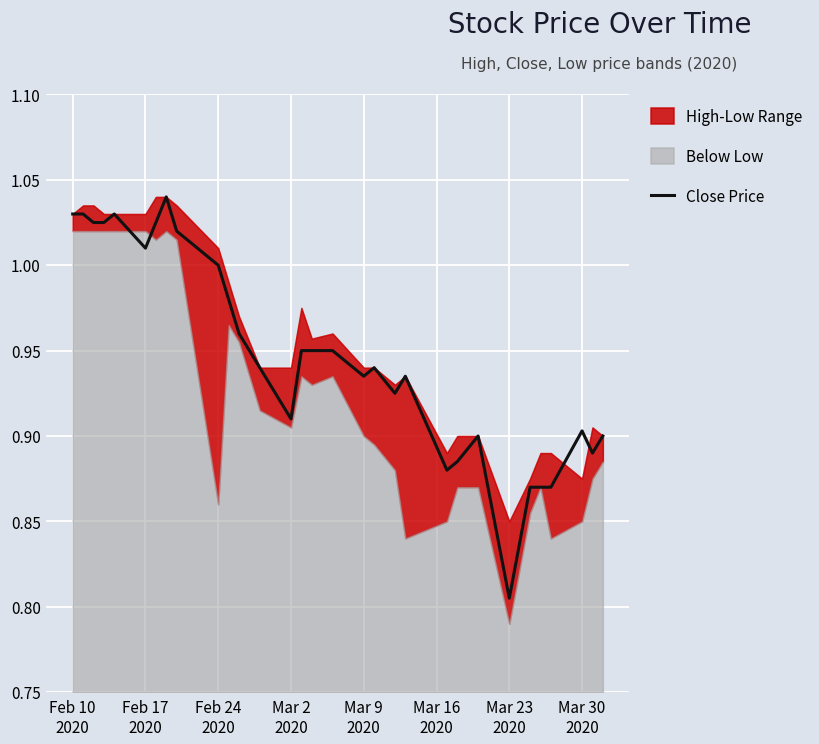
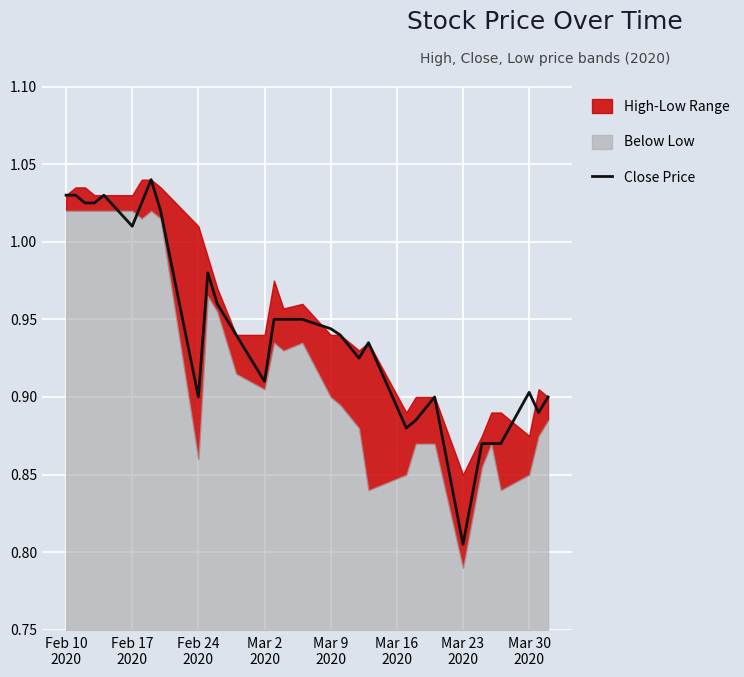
  {
    "Close Price": {
      "Feb 17 2020": 1.010,
-     "Feb 24 2020": 1.0,
+     "Feb 24 2020": 0.9,
      "Mar 2 2020": 0.910,
-     "Mar 9 2020": 0.935,
+     "Mar 9 2020": 0.944,
      "Mar 23 2020": 0.805,
      "Mar 30 2020": 0.903
    },
    "Below Low": {
      "Feb 10 2020": 1.020,
      "Feb 17 2020": 1.020,
      "Feb 24 2020": 0.860,
      "Mar 2 2020": 0.905,
      "Mar 9 2020": 0.900,
      "Mar 23 2020": 0.790,
      "Mar 30 2020": 0.850
    }
  }
